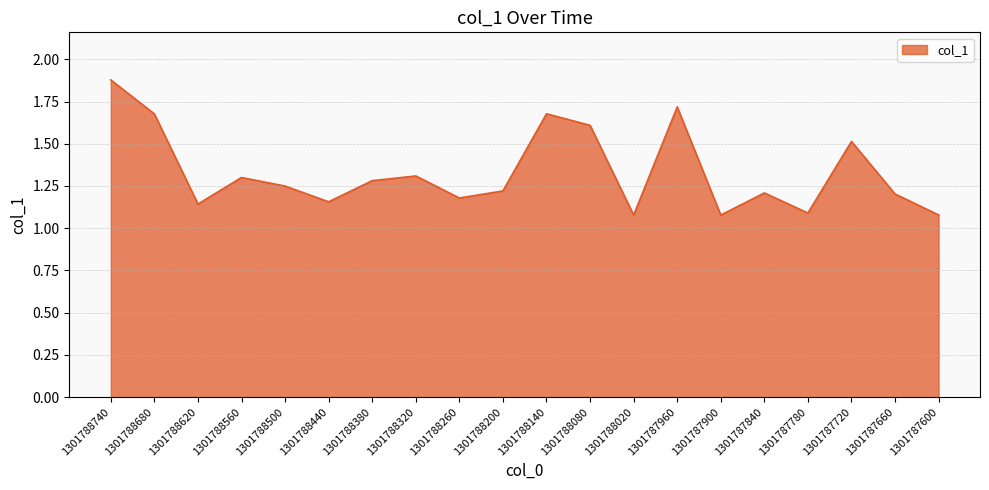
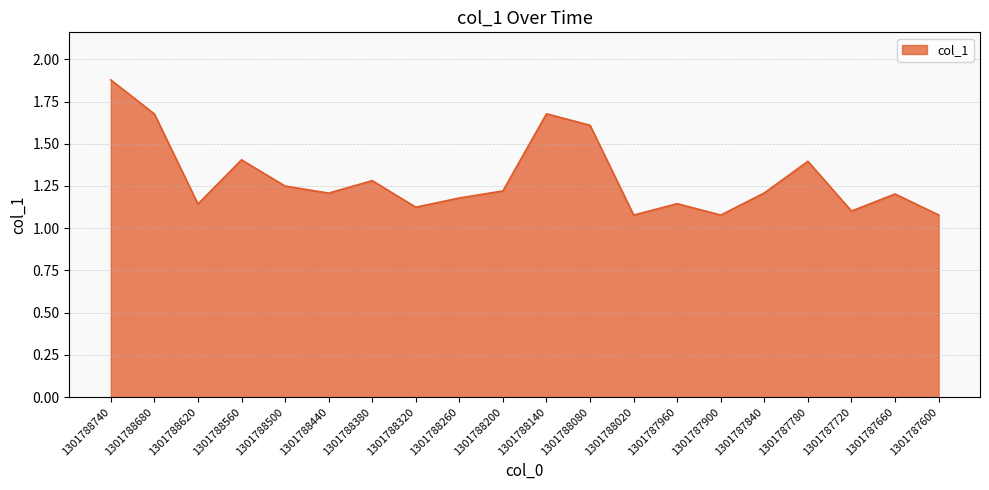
  {
    "1301788740": 1.88,
    "1301788680": 1.68,
    "1301788620": 1.14,
-   "1301788560": 1.30,
+   "1301788560": 1.40,
    "1301788500": 1.25,
-   "1301788440": 1.16,
+   "1301788440": 1.21,
    "1301788380": 1.28,
-   "1301788320": 1.31,
+   "1301788320": 1.12,
    "1301788260": 1.18,
    "1301788200": 1.22,
    "1301788140": 1.68,
    "1301788080": 1.61,
    "1301788020": 1.08,
-   "1301787960": 1.72,
+   "1301787960": 1.15,
    "1301787900": 1.08,
    "1301787840": 1.21,
-   "1301787780": 1.09,
-   "1301787720": 1.51,
+   "1301787780": 1.40,
+   "1301787720": 1.10,
    "1301787660": 1.20,
    "1301787600": 1.08
  }
